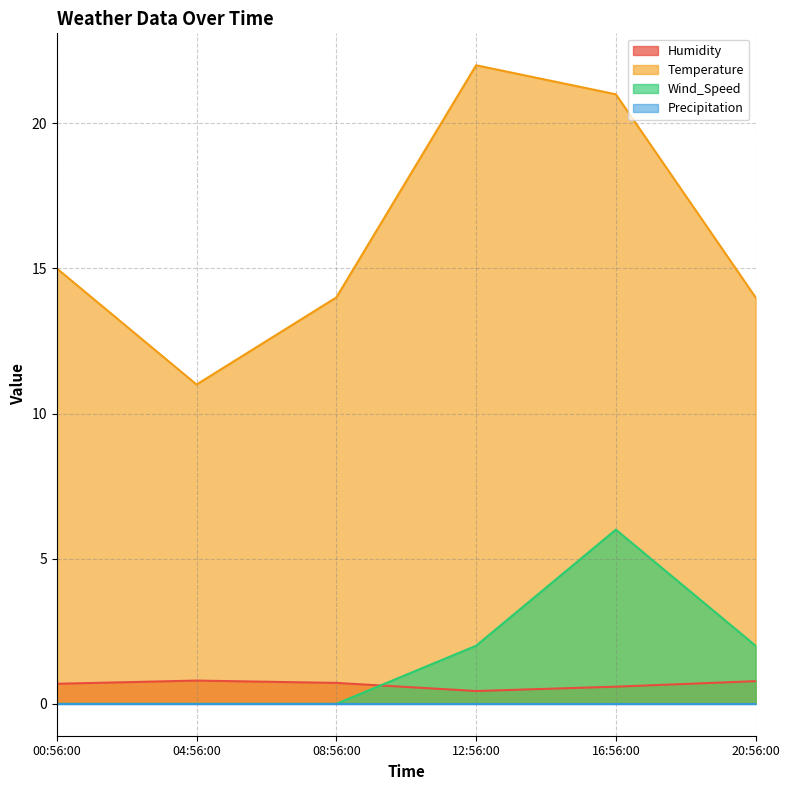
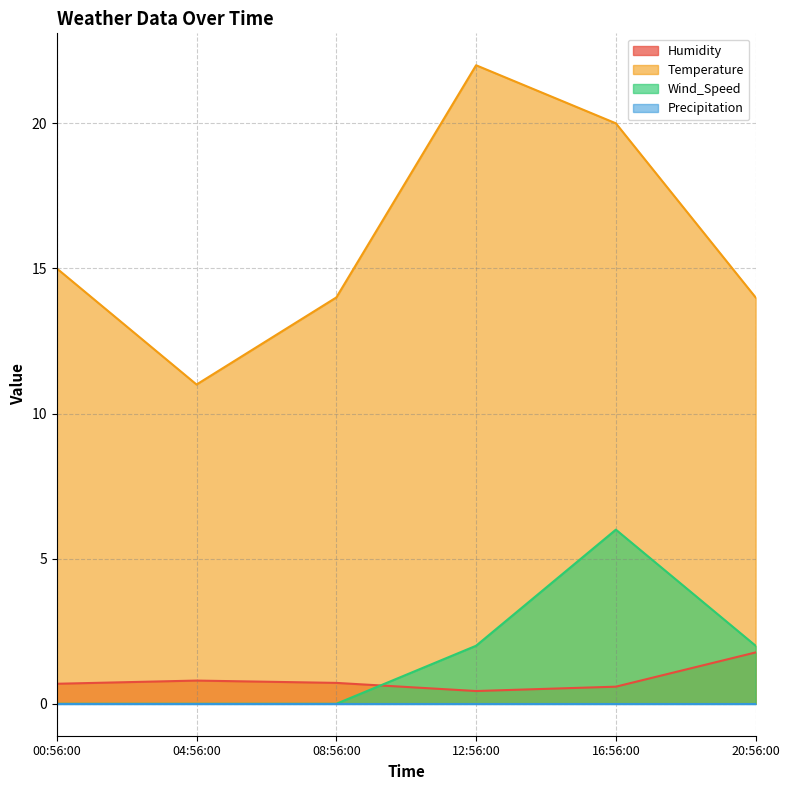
  {
    "Humidity": {
      "00:56:00": 0.7,
      "04:56:00": 0.8,
      "08:56:00": 0.7,
      "12:56:00": 0.4,
      "16:56:00": 0.6,
-     "20:56:00": 0.8
+     "20:56:00": 1.8
    },
    "Temperature": {
      "00:56:00": 15,
      "04:56:00": 11,
      "08:56:00": 14,
      "12:56:00": 22,
-     "16:56:00": 21,
+     "16:56:00": 20,
      "20:56:00": 14
    },
    "Wind_Speed": {
      "12:56:00": 2.0,
      "16:56:00": 6.0,
      "20:56:00": 2.0
    },
    "Precipitation": {
      "12:56:00": 0.0,
      "16:56:00": 0.0,
      "20:56:00": 0.0
    }
  }
